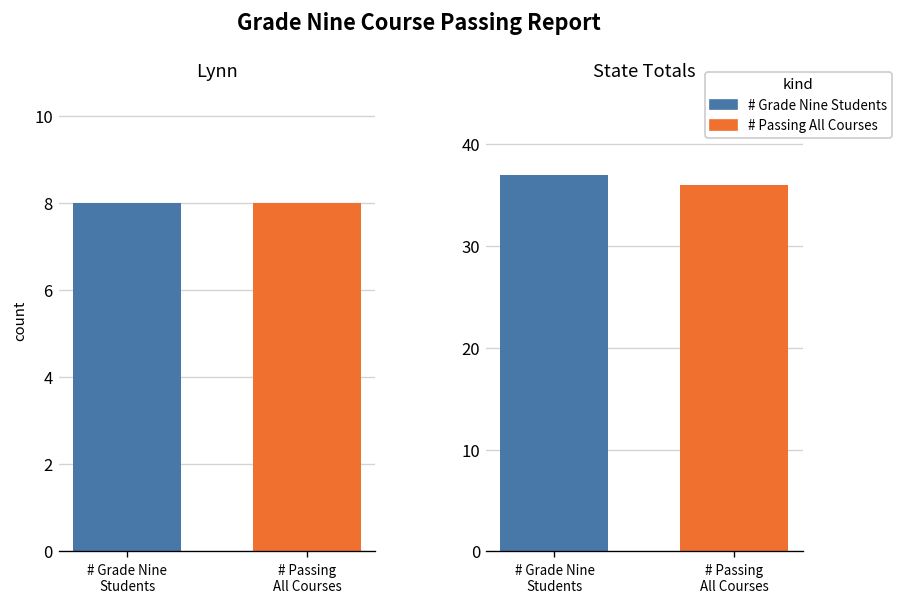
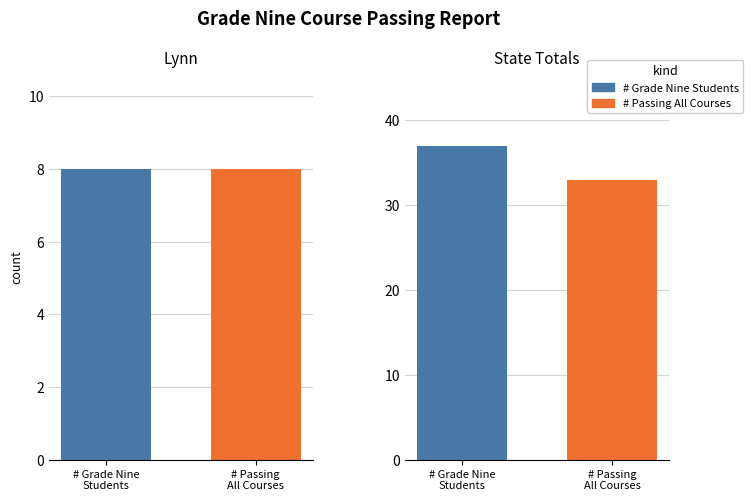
  {
    "Lynn": {
      "# Grade Nine Students": 8.0,
      "# Passing All Courses": 8.0
    },
    "State Totals": {
      "# Grade Nine Students": 37,
-     "# Passing All Courses": 36
+     "# Passing All Courses": 33
    }
  }
